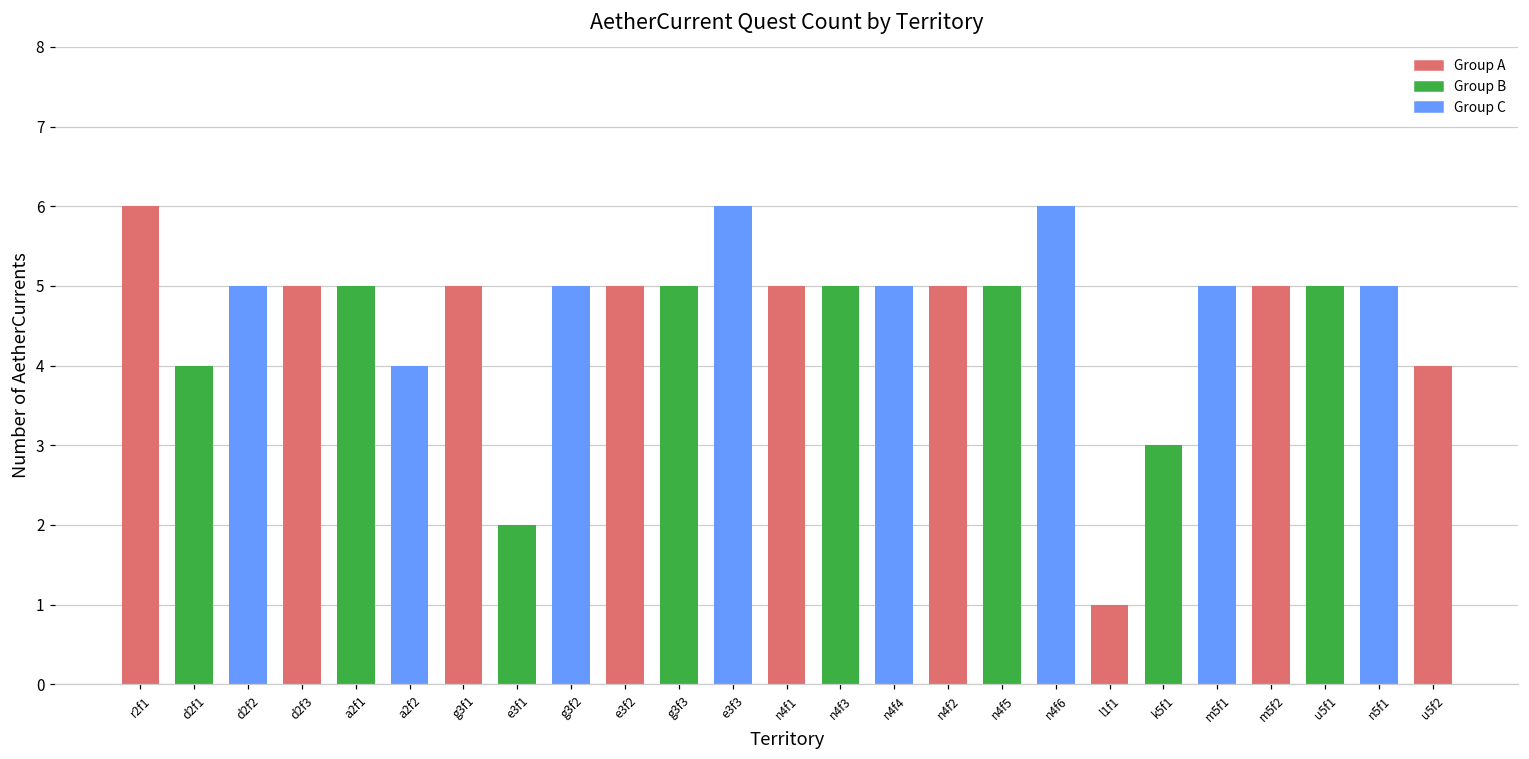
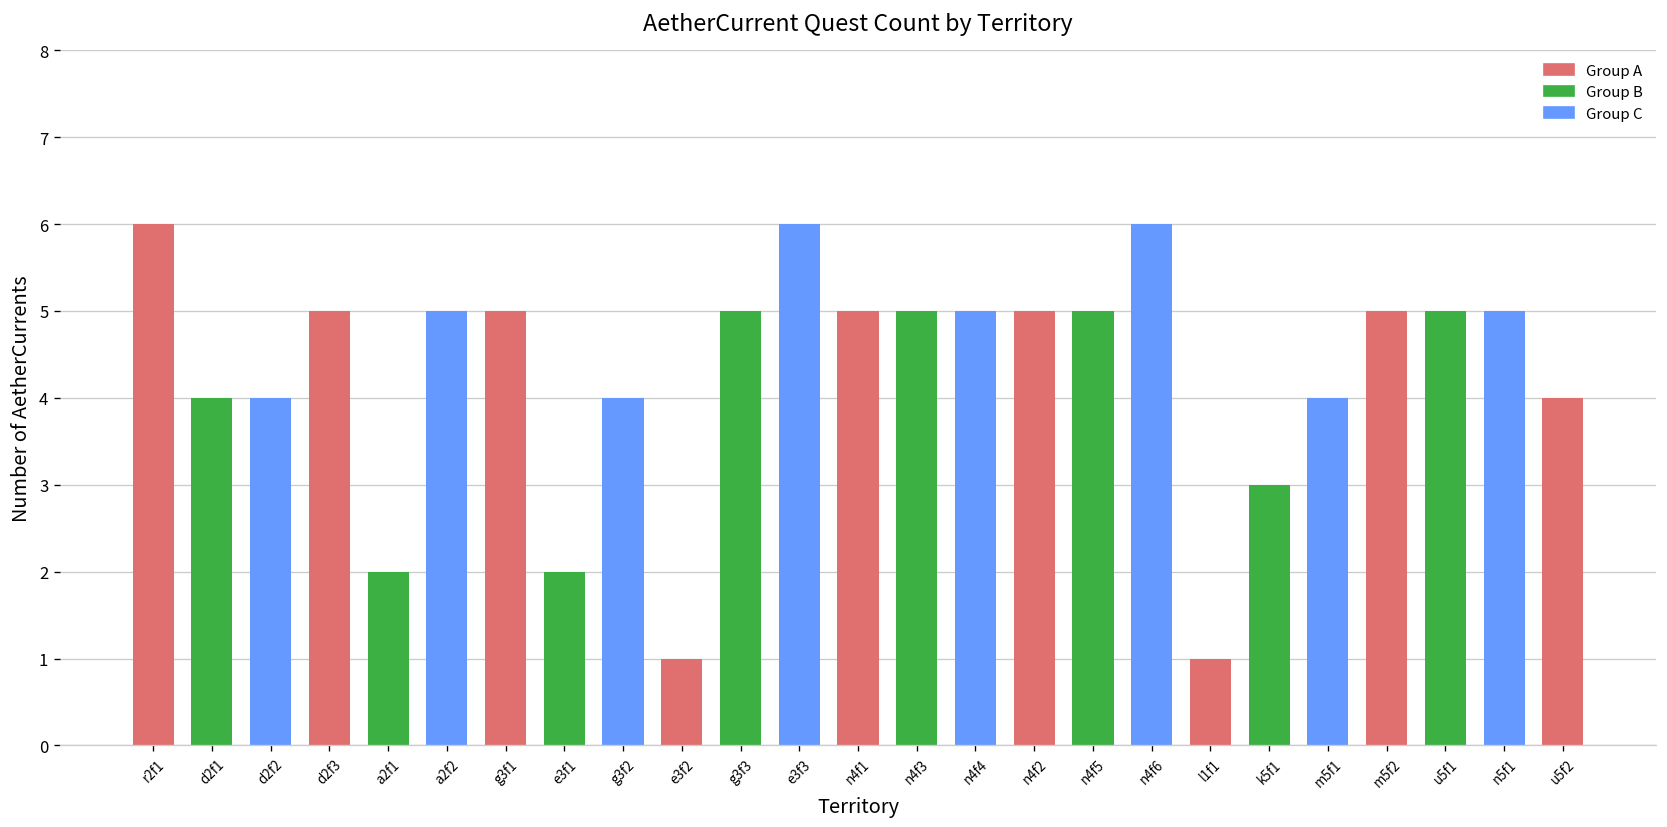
  {
    "r2f1": 6,
    "d2f1": 4,
-   "d2f2": 5,
+   "d2f2": 4,
    "d2f3": 5,
-   "a2f1": 5,
-   "a2f2": 4,
+   "a2f1": 2,
+   "a2f2": 5,
    "g3f1": 5,
    "e3f1": 2,
-   "g3f2": 5,
-   "e3f2": 5,
+   "g3f2": 4,
+   "e3f2": 1,
    "g3f3": 5,
    "e3f3": 6,
    "n4f1": 5,
    "n4f3": 5,
    "n4f4": 5,
    "n4f2": 5,
    "n4f5": 5,
    "n4f6": 6,
    "l1f1": 1,
    "k5f1": 3,
-   "m5f1": 5,
+   "m5f1": 4,
    "m5f2": 5,
    "u5f1": 5,
    "n5f1": 5,
    "u5f2": 4
  }
